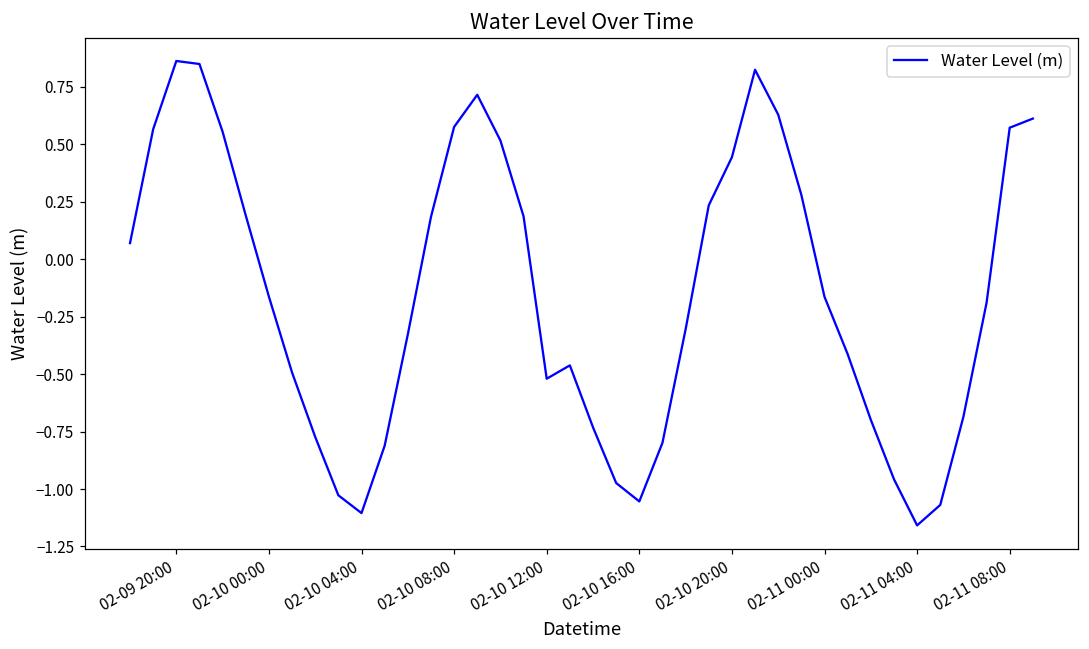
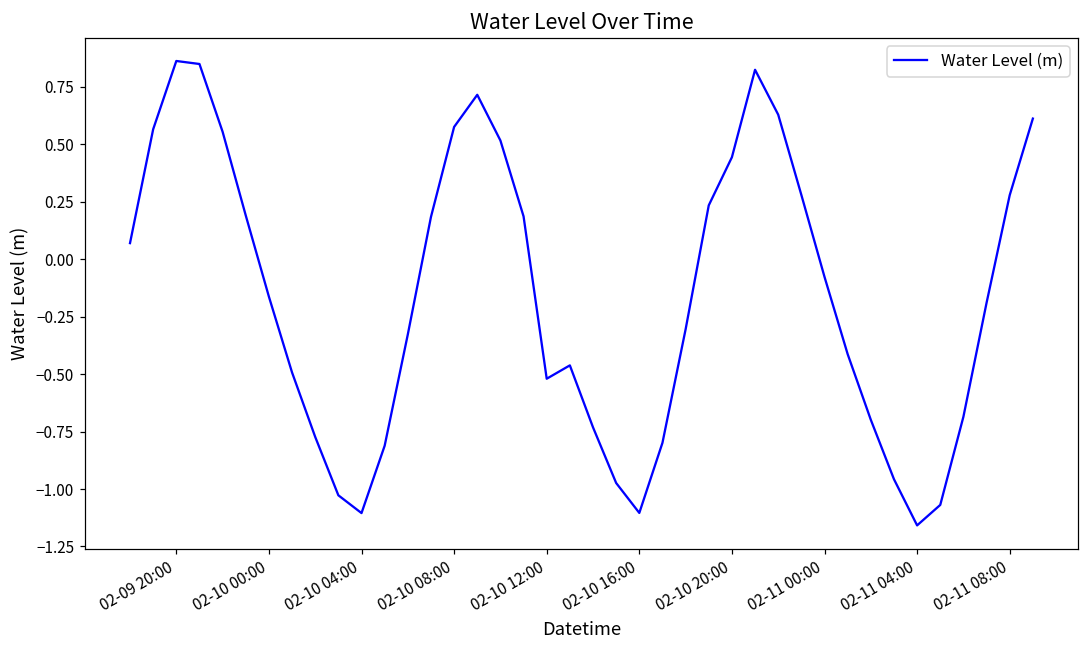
  {
    "02-09 20:00": 0.86,
    "02-10 00:00": -0.16,
    "02-10 04:00": -1.10,
    "02-10 08:00": 0.58,
    "02-10 12:00": -0.52,
-   "02-10 16:00": -1.05,
+   "02-10 16:00": -1.10,
    "02-10 20:00": 0.44,
-   "02-11 00:00": -0.16,
+   "02-11 00:00": -0.08,
    "02-11 04:00": -1.16,
-   "02-11 08:00": 0.57
+   "02-11 08:00": 0.28
  }
